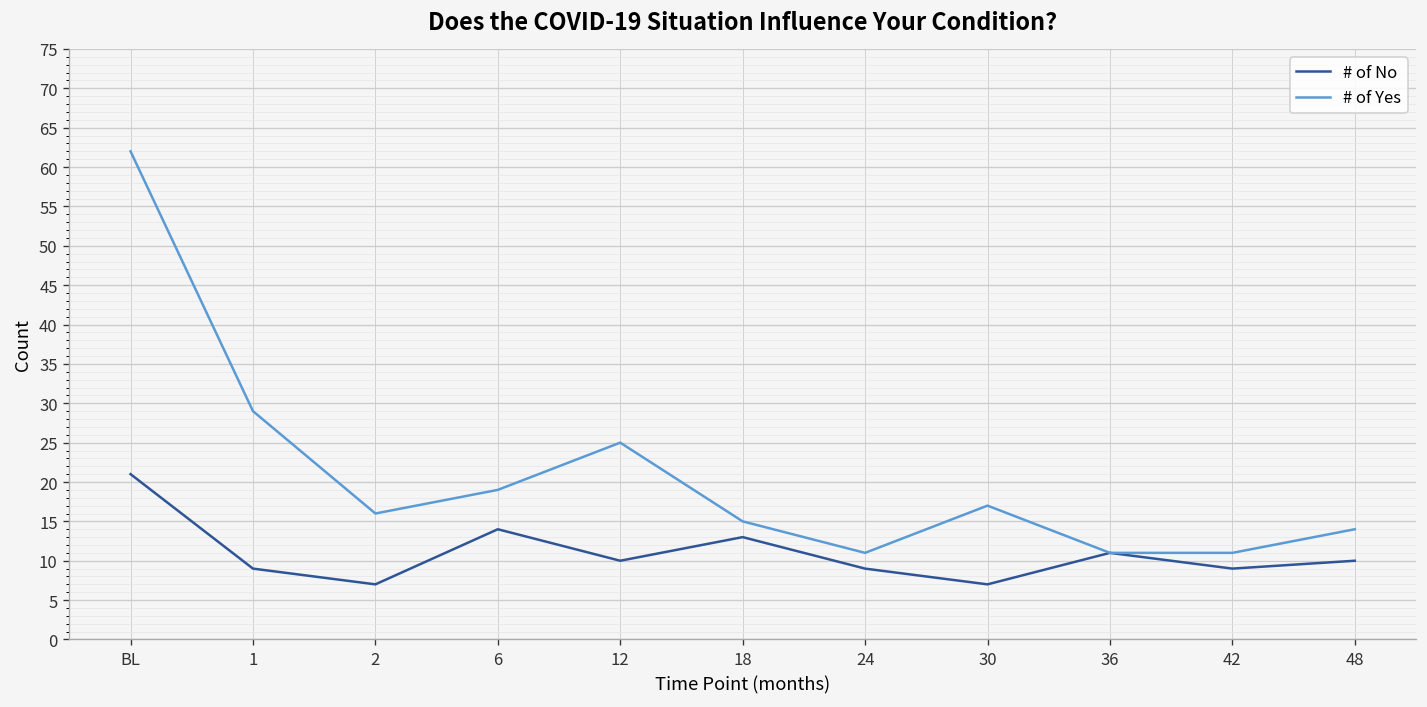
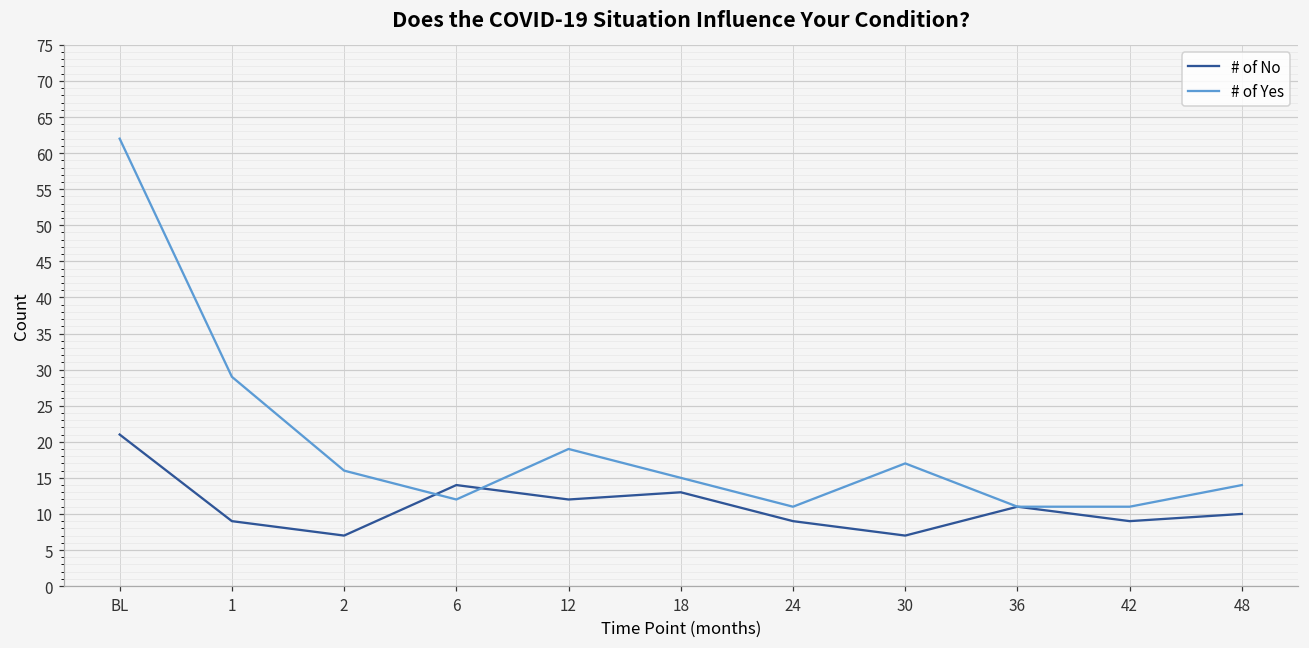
  {
    "# of No": {
      "BL": 21,
      "1": 9,
      "2": 7,
      "6": 14,
-     "12": 10,
+     "12": 12,
      "18": 13,
      "24": 9,
      "30": 7,
      "42": 9,
      "48": 10
    },
    "# of Yes": {
      "BL": 62,
      "1": 29,
      "2": 16,
-     "6": 19,
-     "12": 25,
+     "6": 12,
+     "12": 19,
      "18": 15,
      "24": 11,
      "30": 17,
      "42": 11,
      "48": 14
    }
  }
